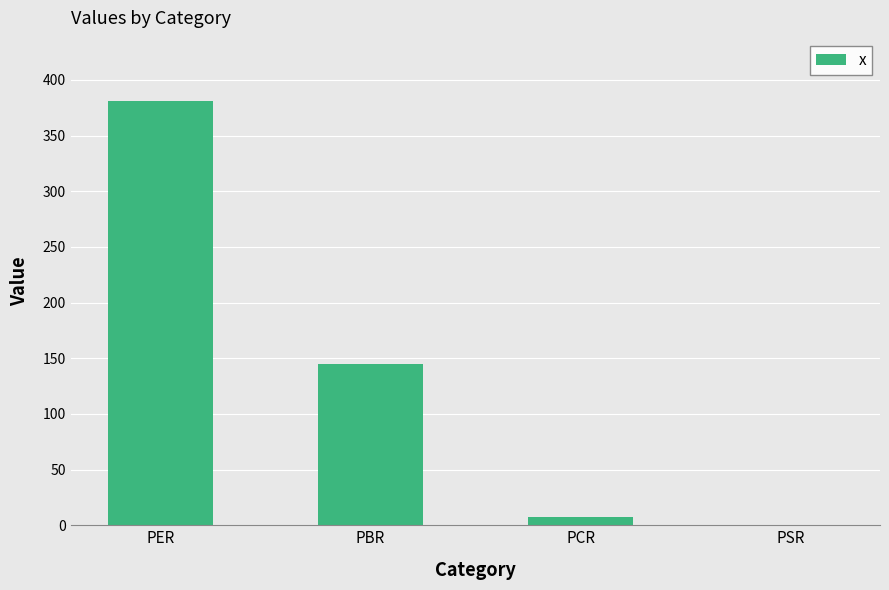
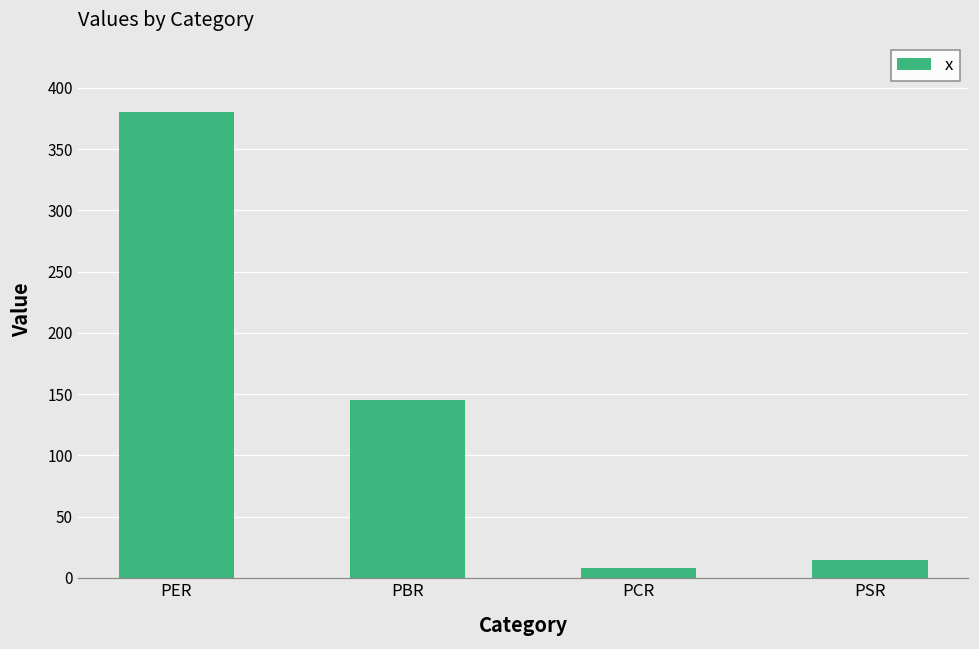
  {
    "PER": 381,
    "PBR": 145,
    "PCR": 8,
-   "PSR": 1
+   "PSR": 14
  }
